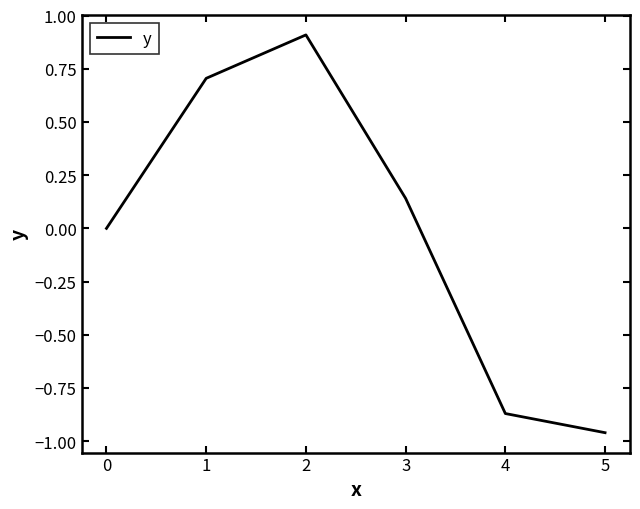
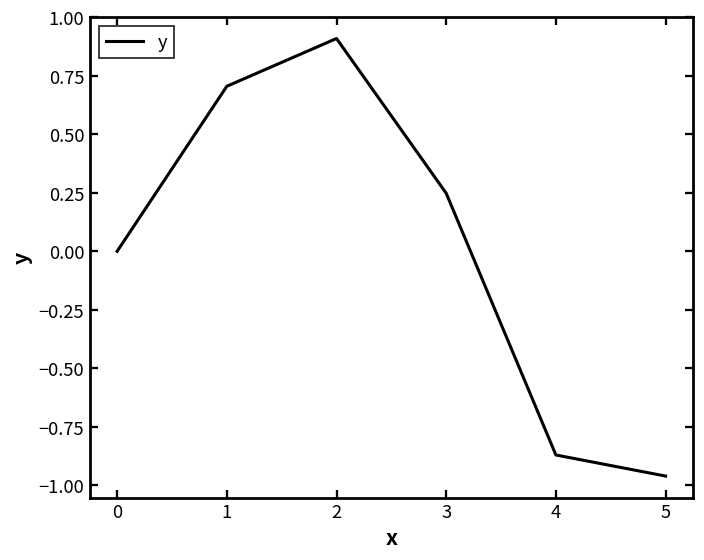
  {
    "0": 0.00,
    "1": 0.71,
    "2": 0.91,
-   "3": 0.14,
+   "3": 0.25,
    "4": -0.87,
    "5": -0.96
  }
